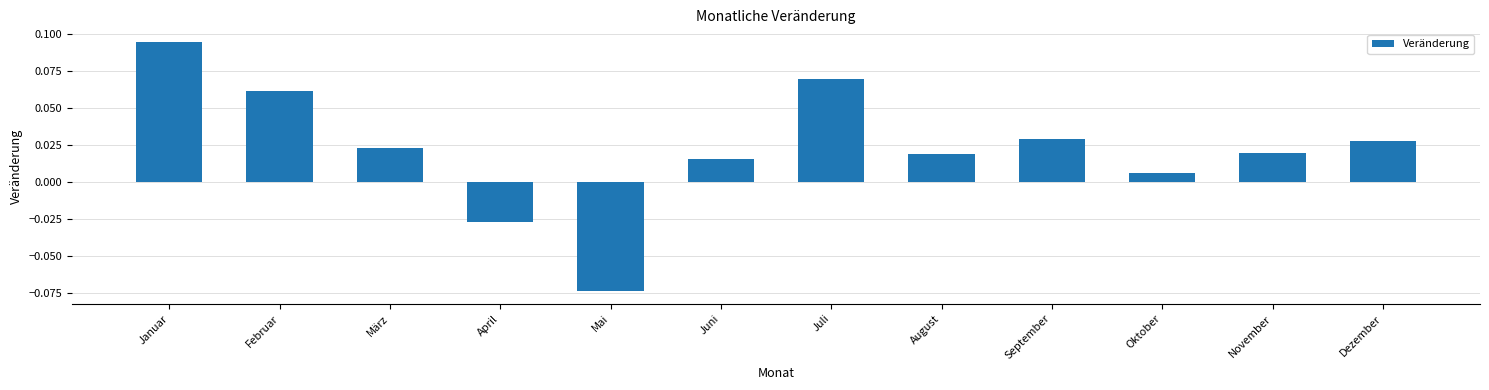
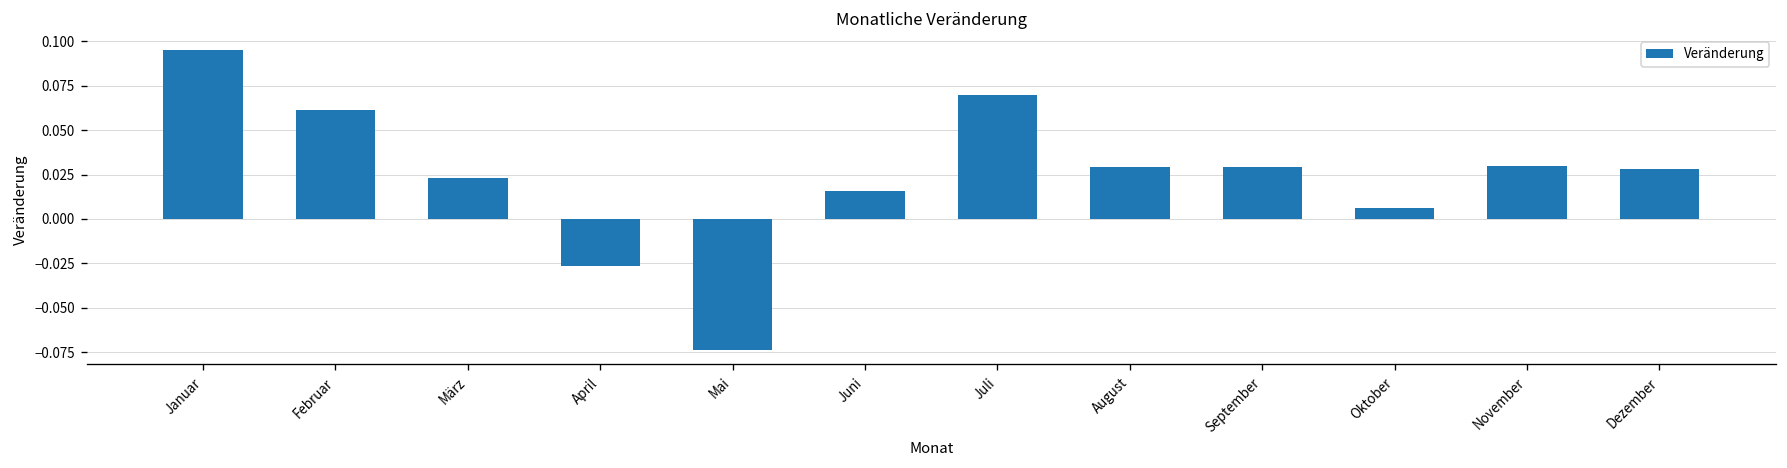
  {
    "Januar": 0.095,
    "Februar": 0.062,
    "März": 0.023,
    "April": -0.027,
    "Mai": -0.074,
    "Juni": 0.016,
    "Juli": 0.070,
-   "August": 0.019,
+   "August": 0.029,
    "September": 0.029,
    "Oktober": 0.006,
-   "November": 0.02,
+   "November": 0.03,
    "Dezember": 0.028
  }
